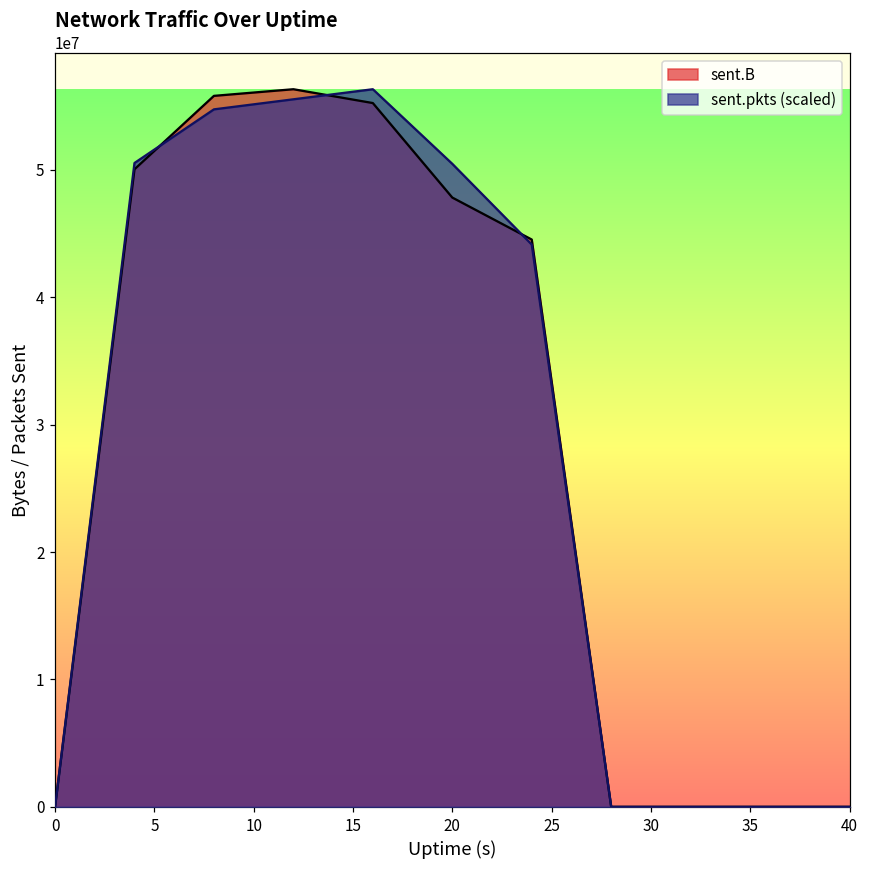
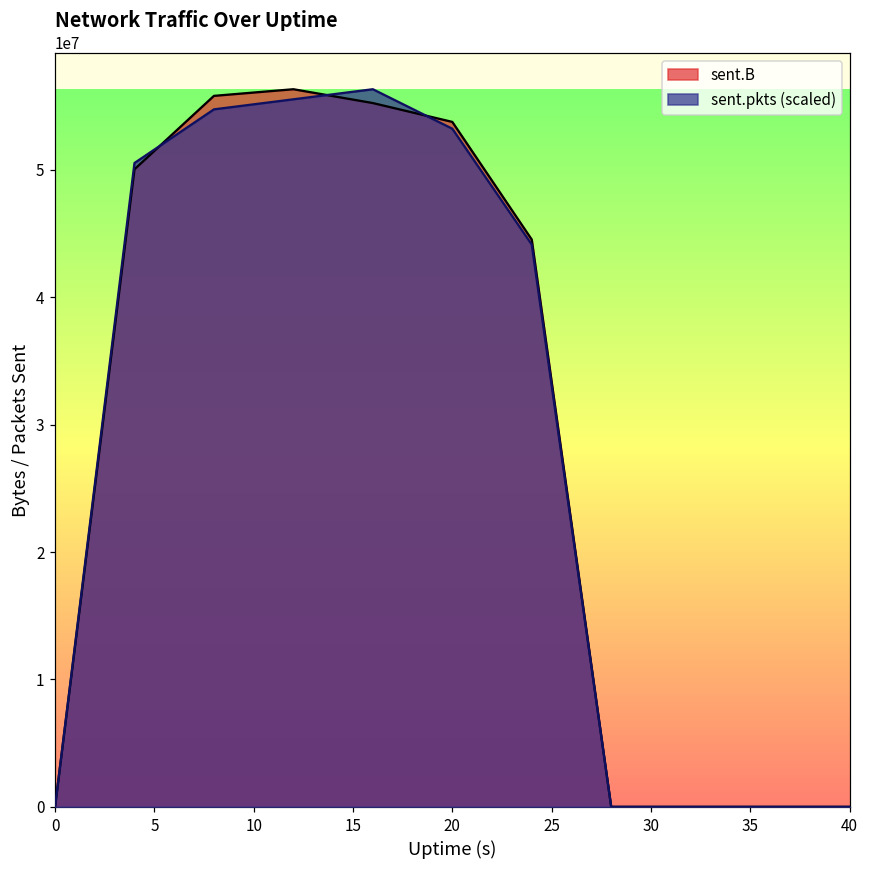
  {
    "sent.B": {
-     "20": 47800000
+     "20": 53800000
    },
    "sent.pkts (scaled)": {
-     "20": 50500000
+     "20": 53200000
    }
  }
